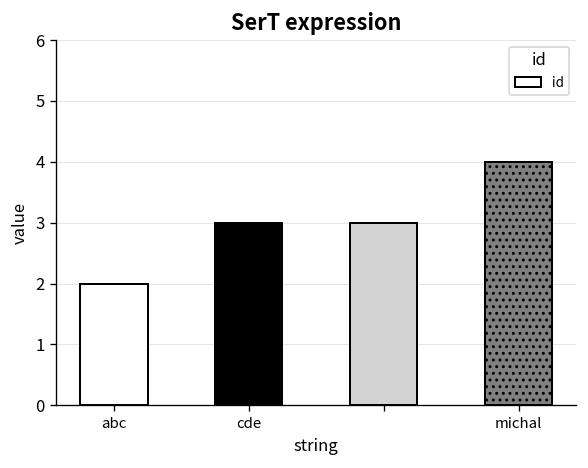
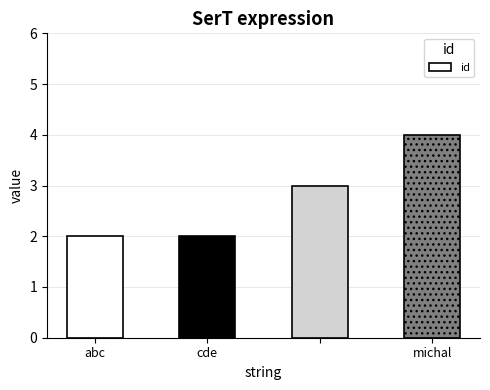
  {
    "abc": 2,
-   "cde": 3,
+   "cde": 2,
    "michal": 4
  }
